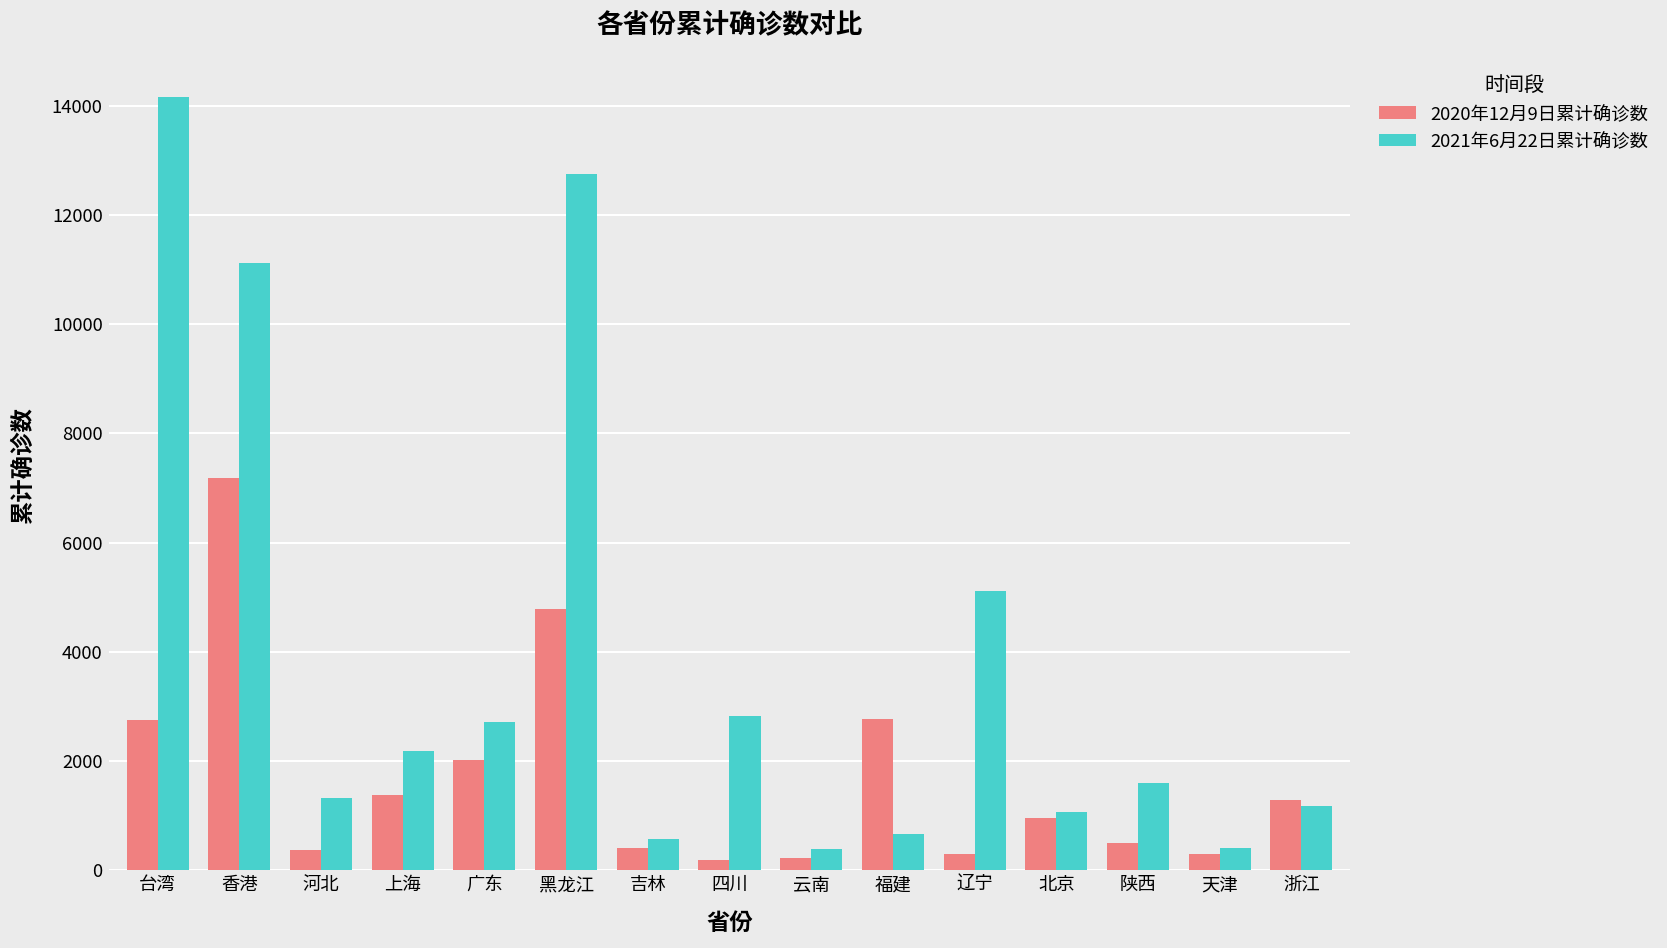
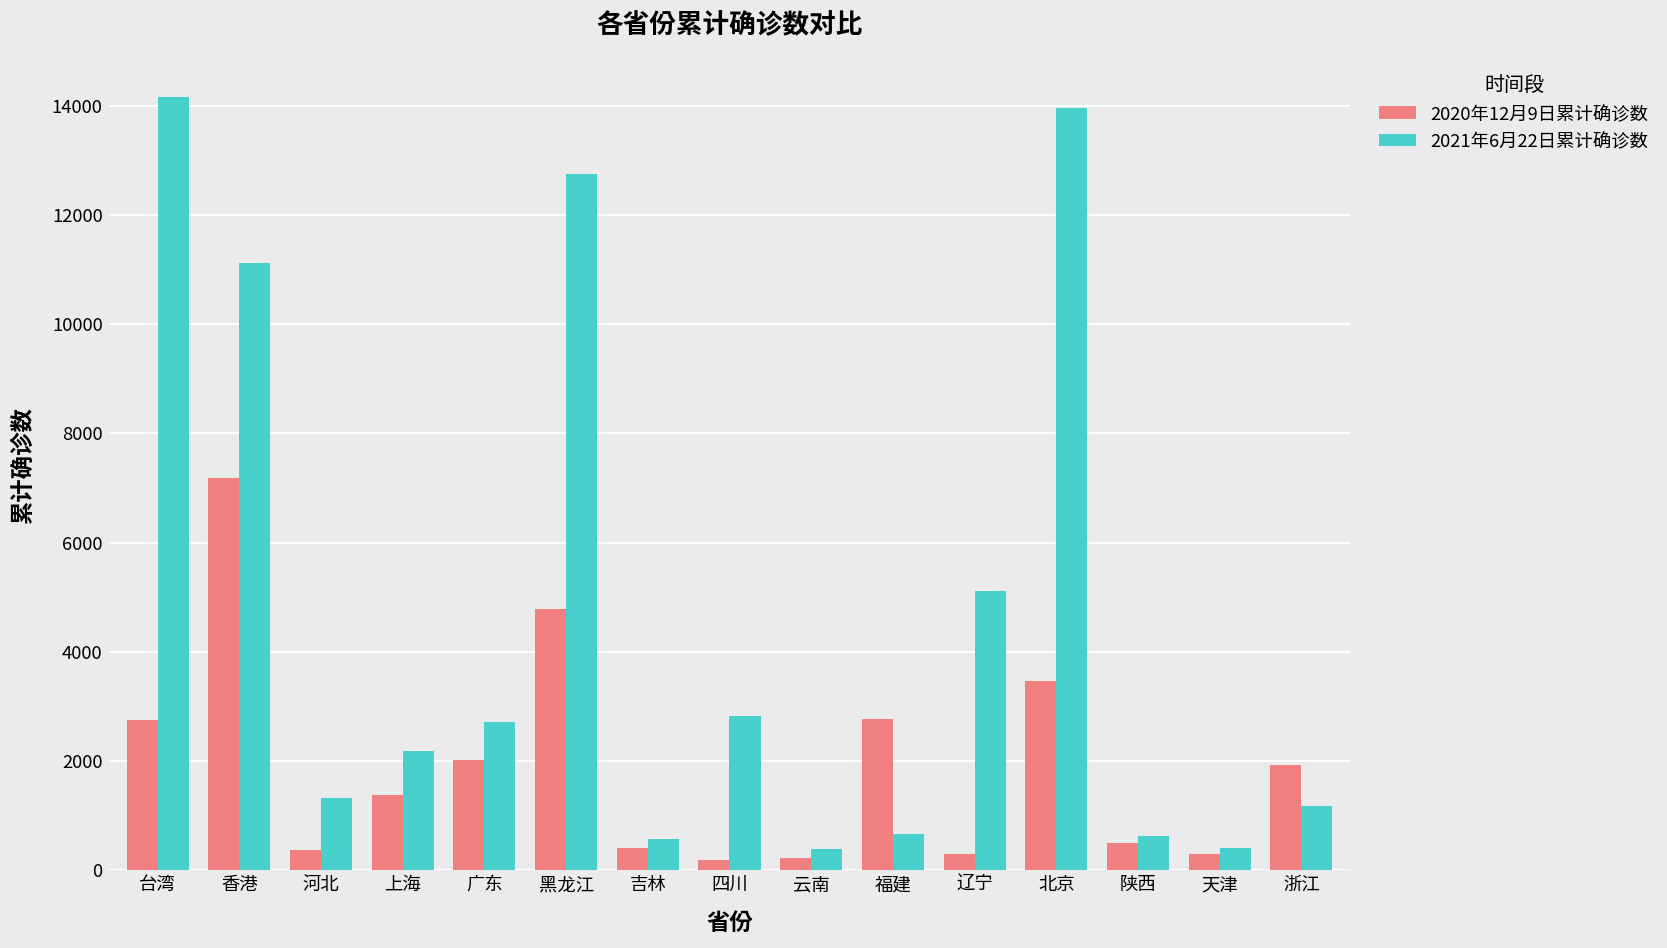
  {
    "2020年12月9日累计确诊数": {
      "台湾": 2800,
      "香港": 7200,
      "河北": 400,
      "上海": 1400,
      "广东": 2000,
      "黑龙江": 4800,
      "吉林": 400,
      "四川": 200,
      "云南": 200,
      "福建": 2800,
      "辽宁": 300,
-     "北京": 1000,
+     "北京": 3500,
      "陕西": 500,
      "天津": 300,
-     "浙江": 1300
+     "浙江": 1900
    },
    "2021年6月22日累计确诊数": {
      "台湾": 14200,
      "香港": 11100,
      "河北": 1300,
      "上海": 2200,
      "广东": 2700,
      "黑龙江": 12800,
      "吉林": 600,
      "四川": 2800,
      "云南": 400,
      "福建": 700,
      "辽宁": 5100,
-     "北京": 1100,
-     "陕西": 1600,
+     "北京": 14000,
+     "陕西": 600,
      "天津": 400,
      "浙江": 1200
    }
  }
